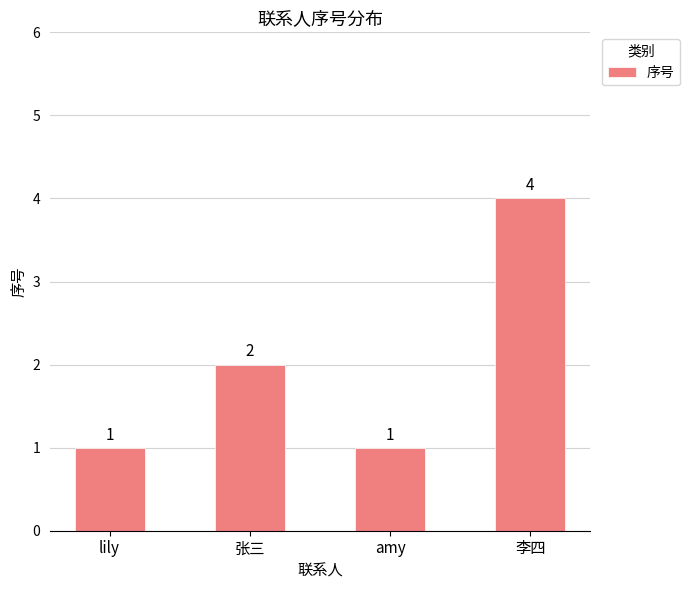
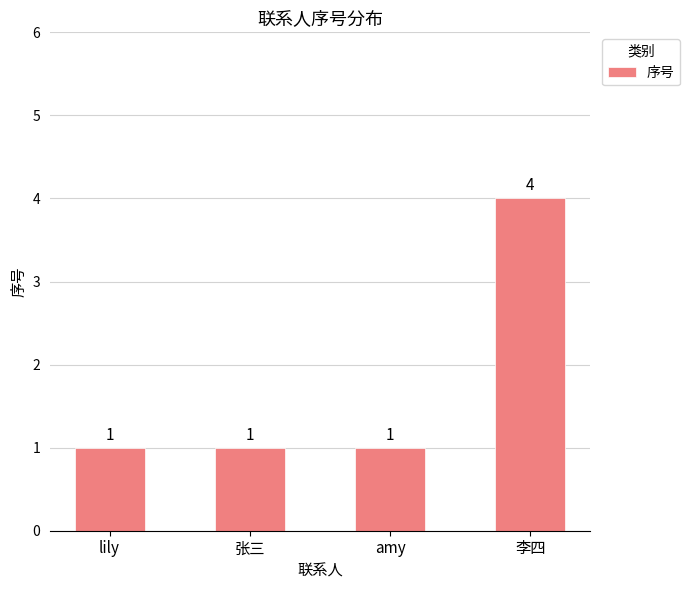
  {
    "lily": 1,
-   "张三": 2,
+   "张三": 1,
    "amy": 1,
    "李四": 4
  }
